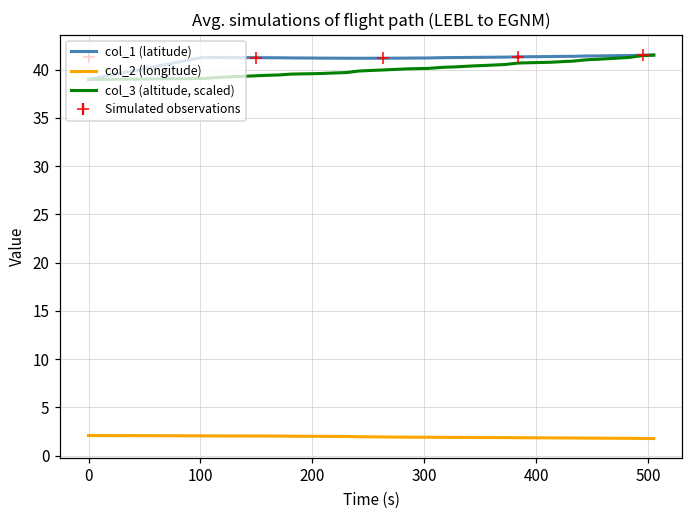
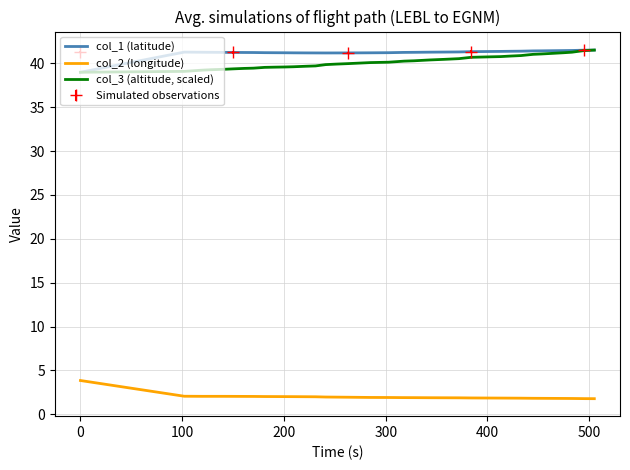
  {
    "col_2 (longitude)": {
-     "0": 2
+     "0": 4
    }
  }
